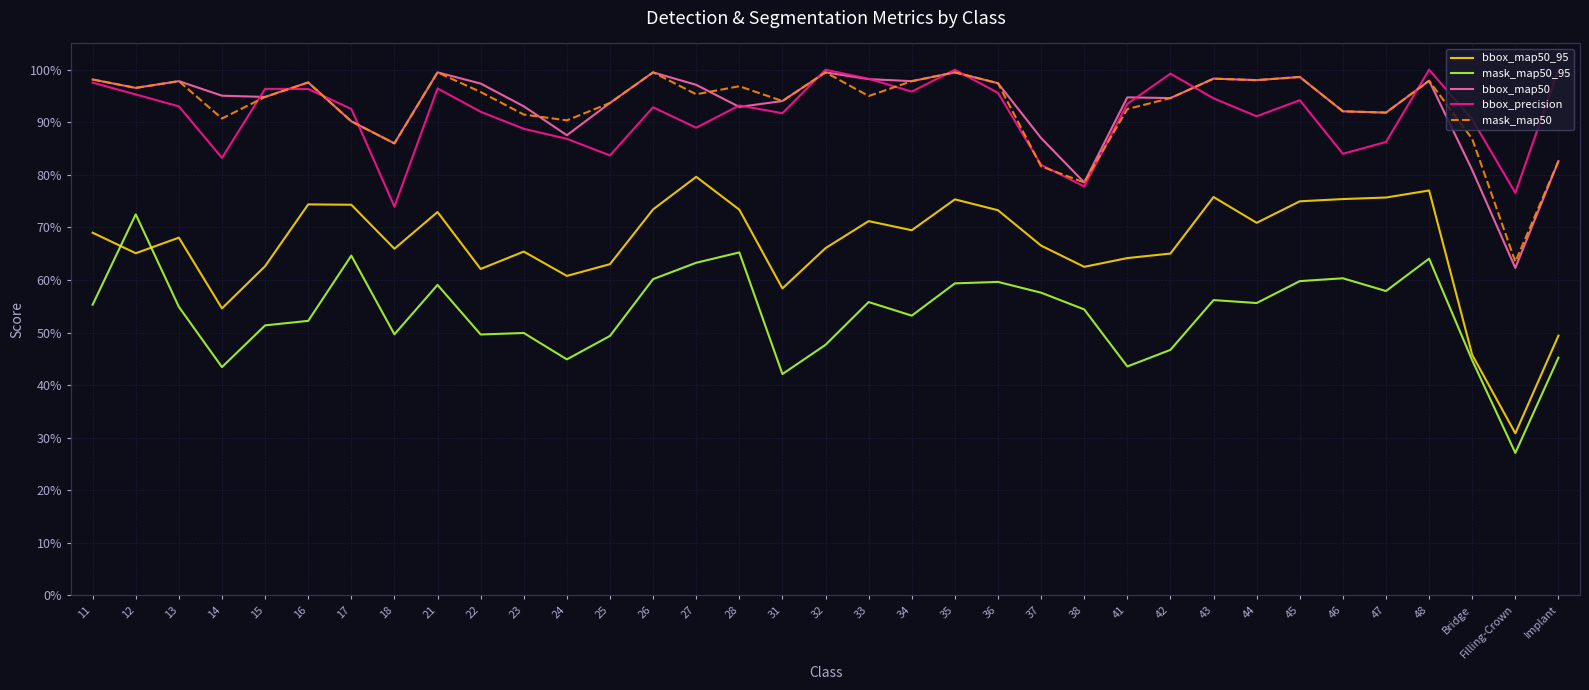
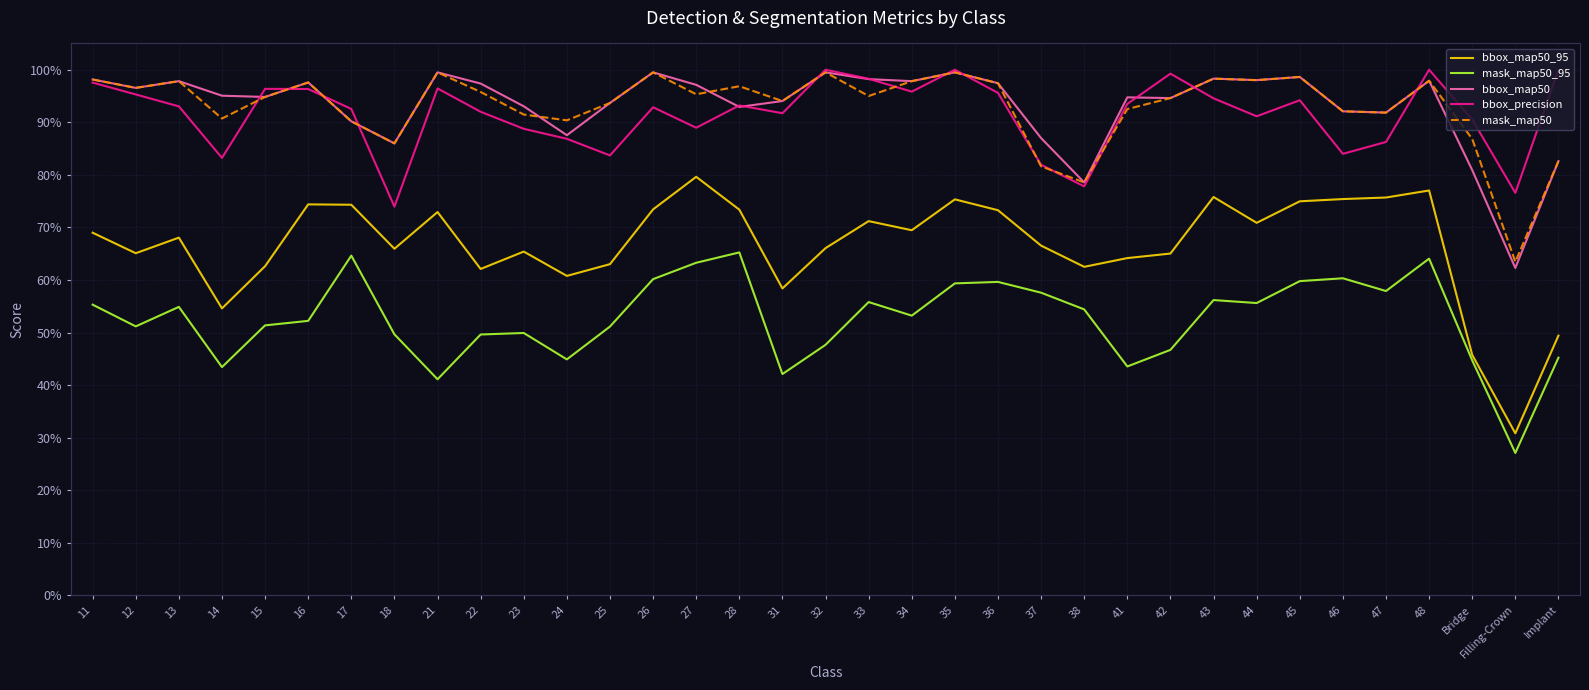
  {
    "bbox_map50_95": {
      "11": "69%",
      "12": "65%",
      "13": "68%",
      "14": "55%",
      "15": "63%",
      "16": "74%",
      "17": "74%",
      "18": "66%",
      "21": "73%",
      "22": "62%",
      "23": "65%",
      "24": "61%",
      "25": "63%",
      "26": "73%",
      "27": "80%",
      "28": "73%",
      "31": "58%",
      "32": "66%",
      "33": "71%",
      "34": "69%",
      "35": "75%",
      "36": "73%",
      "37": "67%",
      "38": "63%",
      "41": "64%",
      "42": "65%",
      "43": "76%",
      "44": "71%",
      "45": "75%",
      "46": "75%",
      "47": "76%",
      "48": "77%",
      "Bridge": "46%",
      "Filling-Crown": "31%",
      "Implant": "49%"
    },
    "mask_map50_95": {
      "11": "55%",
-     "12": "72%",
+     "12": "51%",
      "13": "55%",
      "14": "43%",
      "15": "51%",
      "16": "52%",
      "17": "65%",
      "18": "50%",
-     "21": "59%",
+     "21": "41%",
      "22": "50%",
      "23": "50%",
      "24": "45%",
-     "25": "49%",
+     "25": "51%",
      "26": "60%",
      "27": "63%",
      "28": "65%",
      "31": "42%",
      "32": "48%",
      "33": "56%",
      "34": "53%",
      "35": "59%",
      "36": "60%",
      "37": "58%",
      "38": "54%",
      "41": "44%",
      "42": "47%",
      "43": "56%",
      "44": "56%",
      "45": "60%",
      "46": "60%",
      "47": "58%",
      "48": "64%",
      "Bridge": "45%",
      "Filling-Crown": "27%",
      "Implant": "45%"
    },
    "bbox_map50": {
      "14": "95%",
      "22": "97%",
      "23": "93%",
      "24": "88%",
      "27": "97%",
      "37": "87%",
      "41": "95%",
      "Bridge": "81%",
      "Filling-Crown": "62%"
    },
    "bbox_precision": {
      "11": "98%",
      "12": "95%",
      "13": "93%",
      "14": "83%",
      "15": "96%",
      "16": "96%",
      "17": "93%",
      "18": "74%",
      "21": "96%",
      "22": "92%",
      "23": "89%",
      "24": "87%",
      "25": "84%",
      "26": "93%",
      "27": "89%",
      "31": "92%",
      "32": "100%",
      "34": "96%",
      "35": "100%",
      "36": "96%",
      "38": "78%",
      "41": "93%",
      "42": "99%",
      "43": "95%",
      "44": "91%",
      "45": "94%",
      "46": "84%",
      "47": "86%",
      "48": "100%",
      "Filling-Crown": "77%"
    },
    "mask_map50": {
      "14": "91%",
      "22": "96%",
      "23": "91%",
      "24": "90%",
      "27": "95%",
      "28": "97%",
      "33": "95%",
      "41": "93%",
      "Bridge": "87%",
      "Filling-Crown": "63%"
    }
  }
